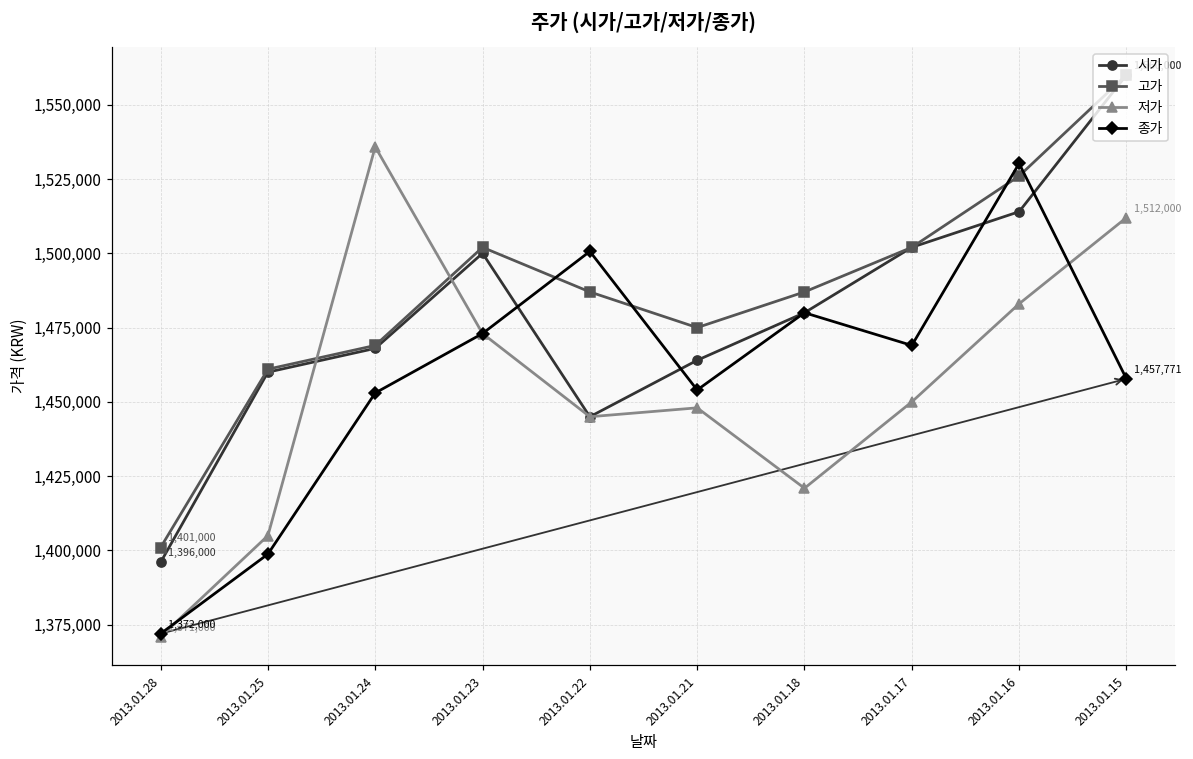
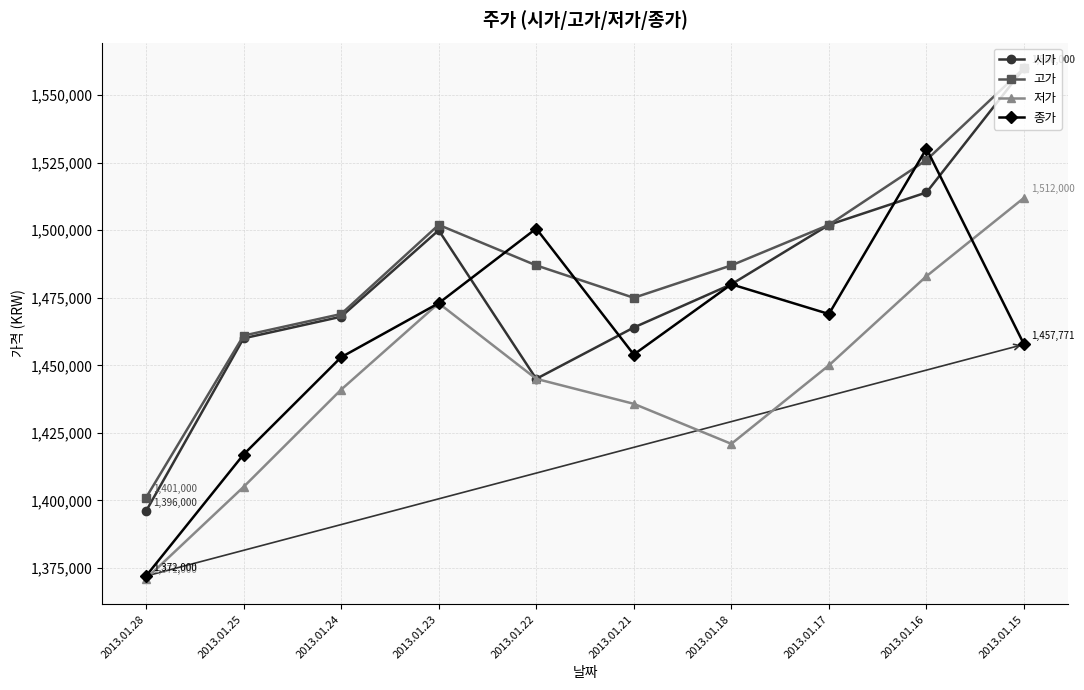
  {
    "저가": {
      "2013.01.25": "1,405,000",
-     "2013.01.24": "1,536,000",
-     "2013.01.21": "1,448,000",
+     "2013.01.24": "1,441,000",
+     "2013.01.21": "1,436,000",
      "2013.01.18": "1,421,000",
      "2013.01.17": "1,450,000",
      "2013.01.16": "1,483,000"
    },
    "종가": {
-     "2013.01.25": "1,399,000",
+     "2013.01.25": "1,417,000",
      "2013.01.24": "1,453,000",
      "2013.01.22": "1,501,000",
      "2013.01.21": "1,454,000",
      "2013.01.17": "1,469,000",
      "2013.01.16": "1,530,000"
    }
  }
